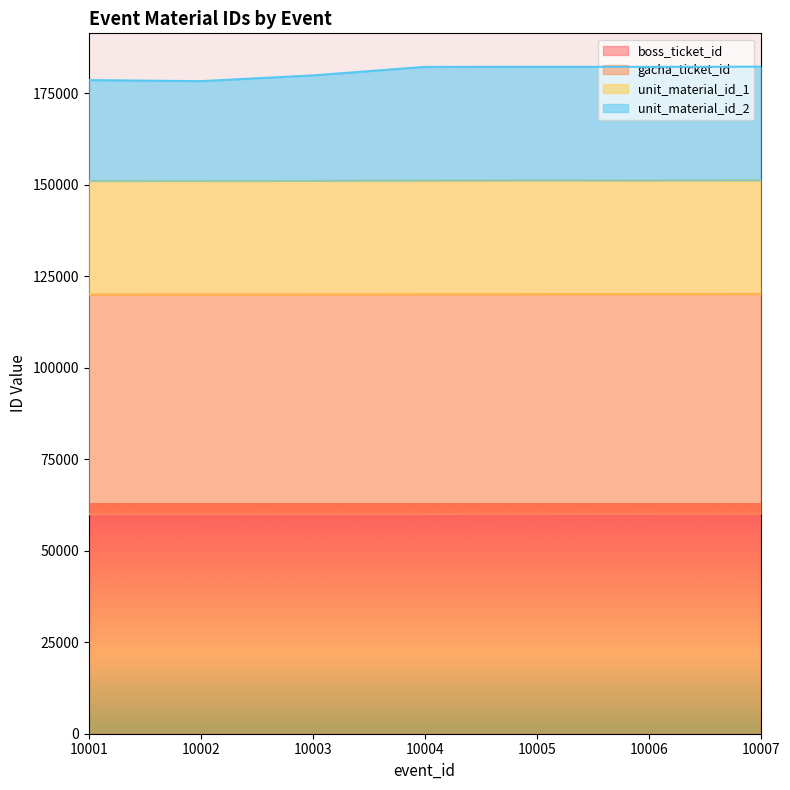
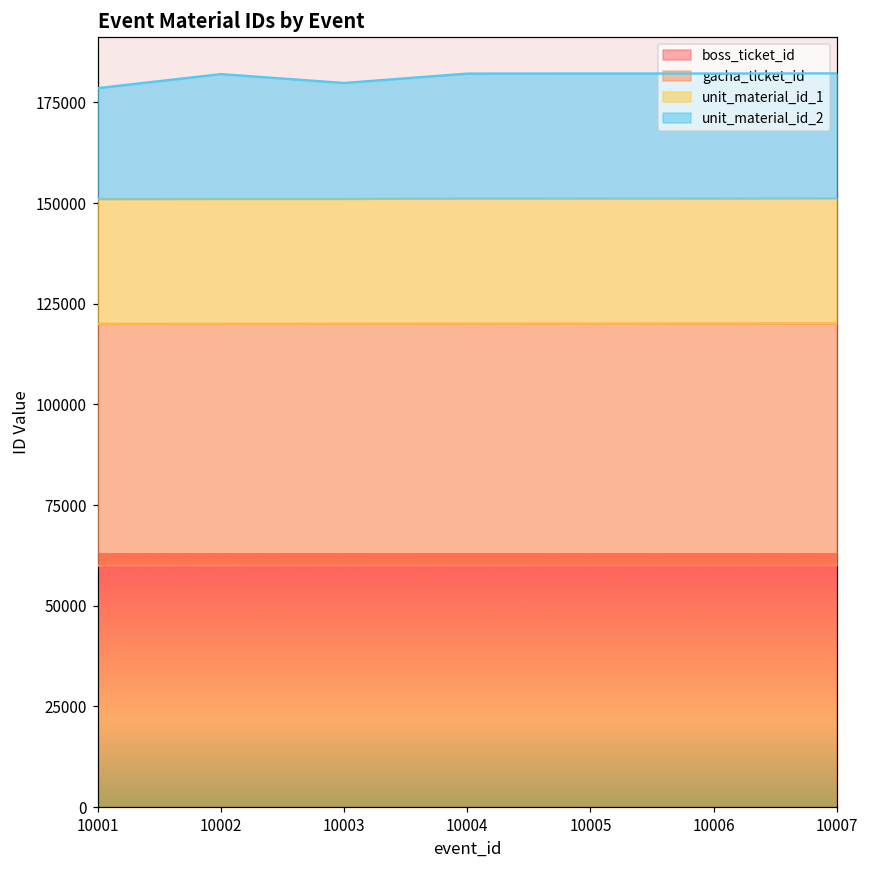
  {
    "unit_material_id_2": {
      "10001": 28000,
-     "10002": 27000,
+     "10002": 31000,
      "10003": 29000,
      "10004": 31000,
      "10005": 31000,
      "10007": 31000
    }
  }
